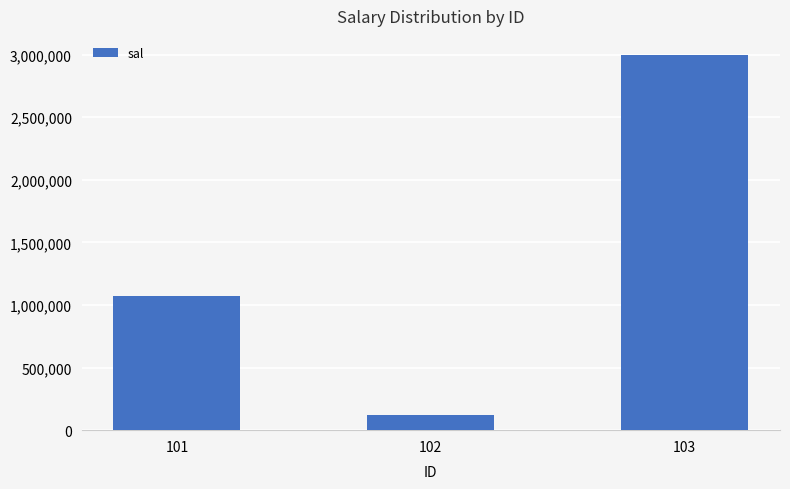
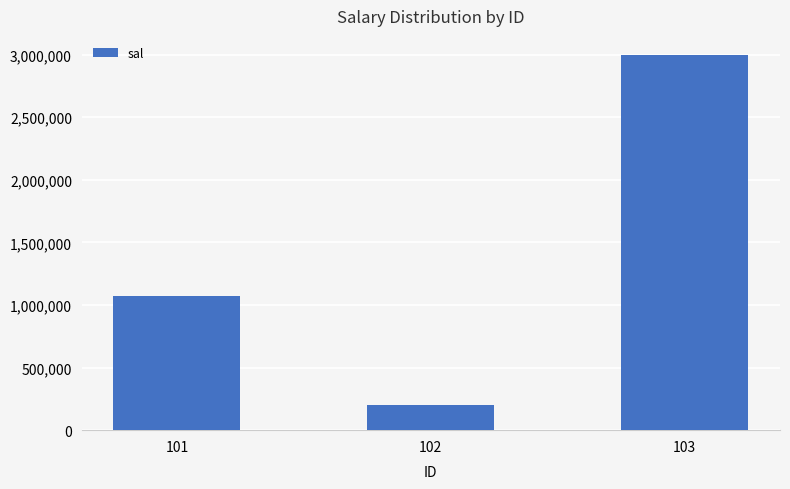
  {
    "101": "1,070,000",
-   "102": "120,000",
+   "102": "200,000",
    "103": "3,000,000"
  }
